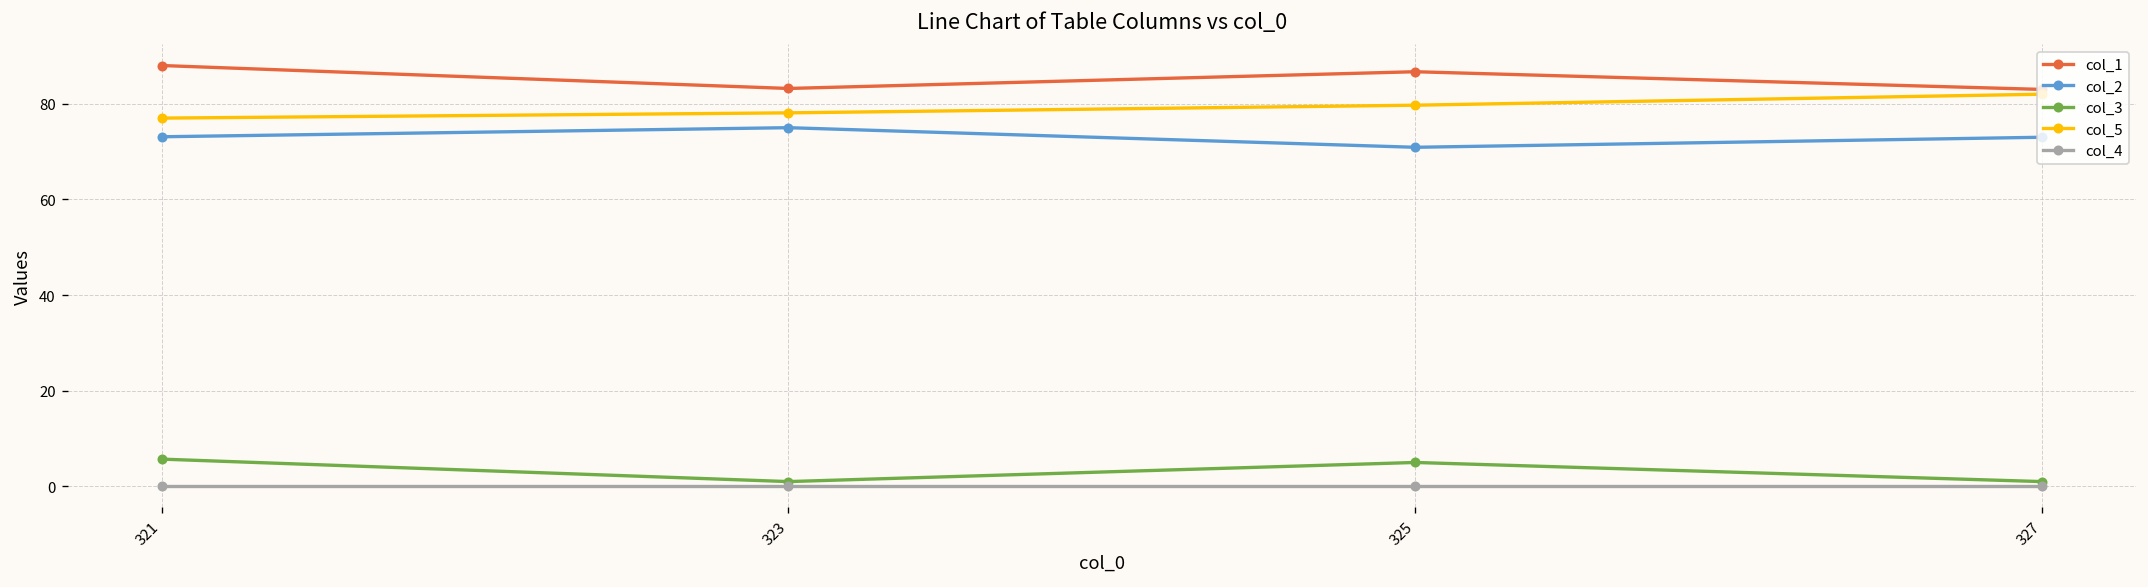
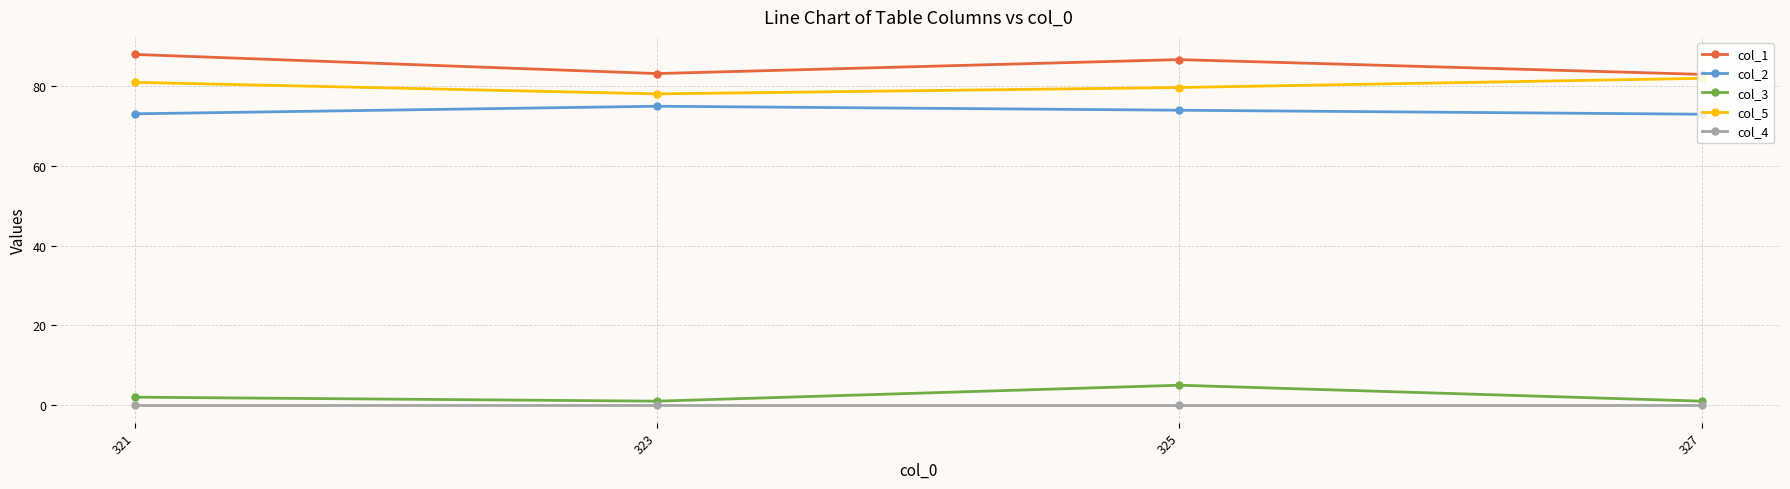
  {
    "col_1": {
      "321": 88,
      "323": 83,
      "325": 87
    },
    "col_2": {
      "321": 73,
      "323": 75,
-     "325": 71
+     "325": 74
    },
    "col_3": {
-     "321": 6,
+     "321": 2,
      "323": 1,
      "325": 5,
      "327": 1
    },
    "col_5": {
-     "321": 77,
+     "321": 81,
      "323": 78,
      "325": 80
    },
    "col_4": {
      "321": 0,
      "323": 0,
      "325": 0,
      "327": 0
    }
  }
